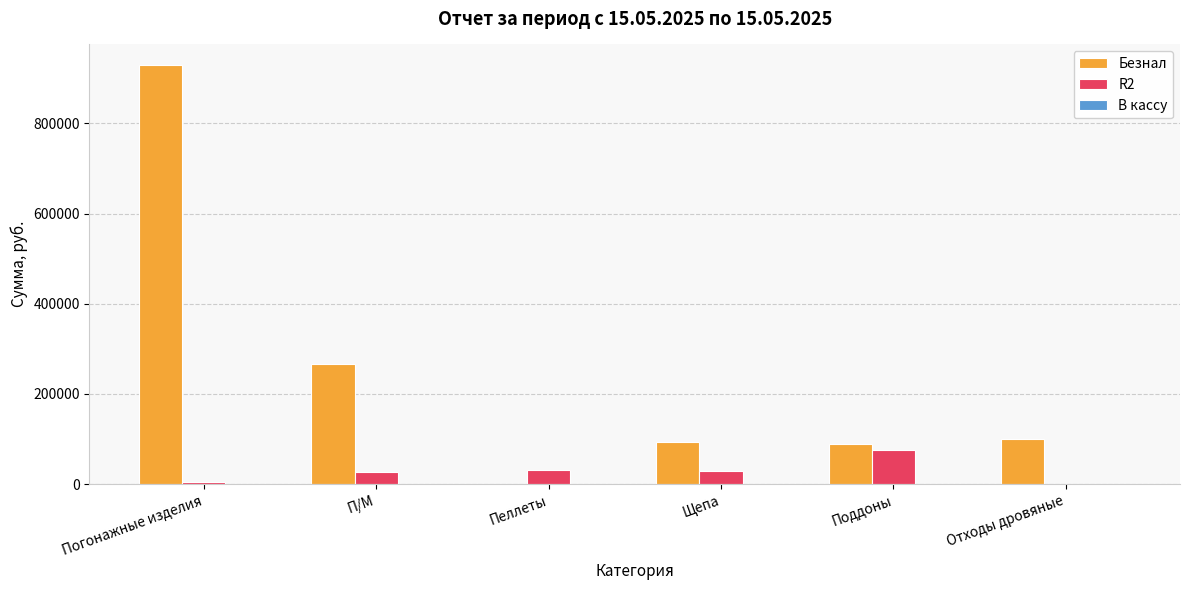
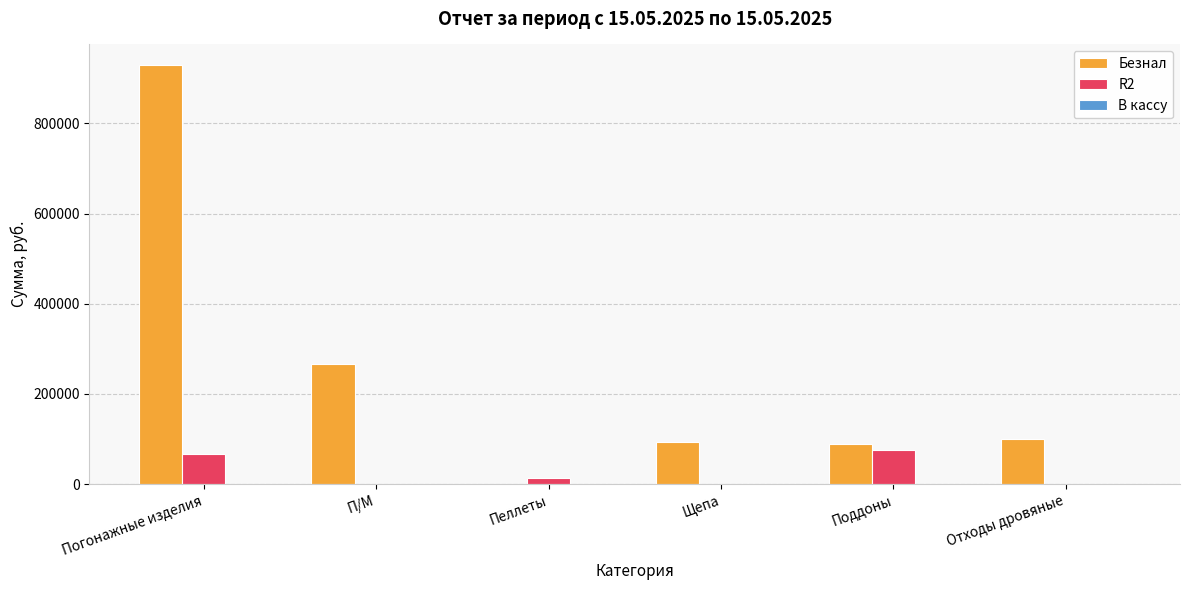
  {
    "Безнал": {
      "Погонажные изделия": 930000,
      "П/М": 270000,
      "Щепа": 90000,
      "Поддоны": 90000,
      "Отходы дровяные": 100000
    },
    "R2": {
-     "Погонажные изделия": 10000,
-     "П/М": 30000,
-     "Пеллеты": 30000,
-     "Щепа": 30000,
+     "Погонажные изделия": 70000,
+     "П/М": 0,
+     "Пеллеты": 10000,
+     "Щепа": 0,
      "Поддоны": 80000,
      "Отходы дровяные": 0
    },
    "В кассу": {
      "Погонажные изделия": 0,
      "П/М": 0,
      "Пеллеты": 0,
      "Щепа": 0,
      "Поддоны": 0,
      "Отходы дровяные": 0
    }
  }
